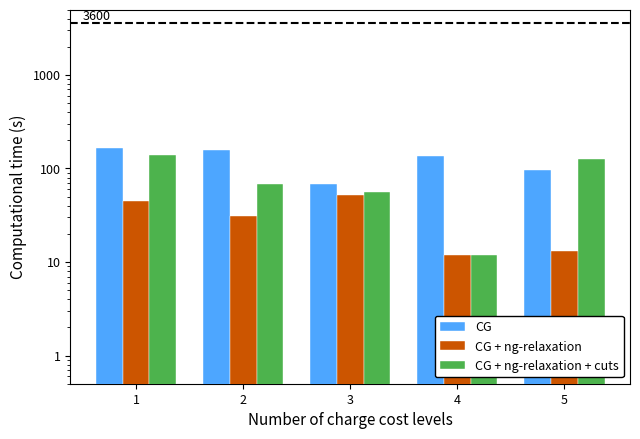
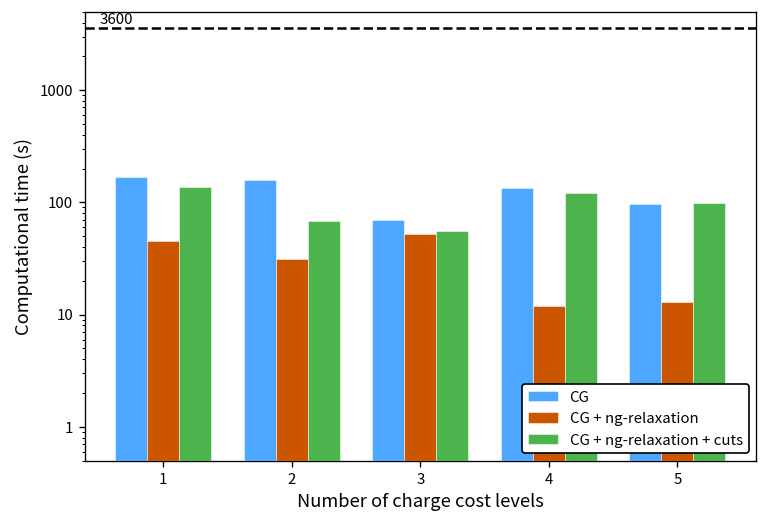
  {
    "CG": {
      "1": 170,
      "2": 160,
      "3": 70,
      "4": 140,
      "5": 100
    },
    "CG + ng-relaxation": {
      "1": 50,
      "2": 31,
      "3": 50,
      "4": 12,
      "5": 13
    },
    "CG + ng-relaxation + cuts": {
      "1": 140,
      "2": 70,
      "3": 60,
-     "4": 12,
-     "5": 130
+     "4": 120,
+     "5": 100
    }
  }
